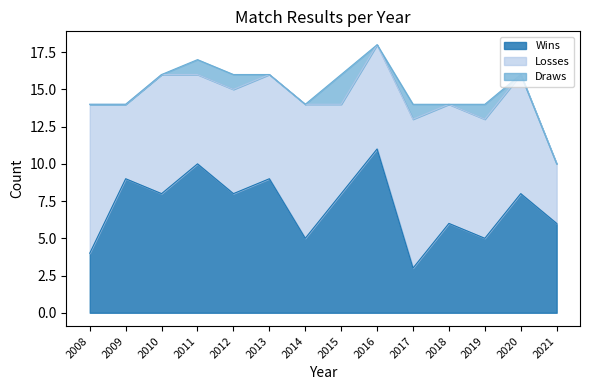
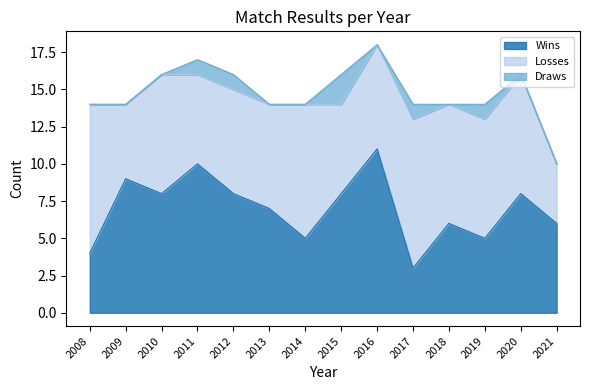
  {
    "Wins": {
      "2008": 4,
      "2009": 9,
      "2010": 8,
      "2011": 10,
      "2012": 8,
-     "2013": 9,
+     "2013": 7,
      "2014": 5,
      "2015": 8,
      "2016": 11,
      "2017": 3,
      "2018": 6,
      "2019": 5,
      "2020": 8,
      "2021": 6
    },
    "Losses": {
      "2011": 6,
      "2012": 7,
      "2015": 6,
      "2017": 10,
      "2019": 8
    },
    "Draws": {
      "2011": 1,
      "2012": 1,
      "2015": 2,
      "2017": 1,
      "2019": 1
    }
  }
